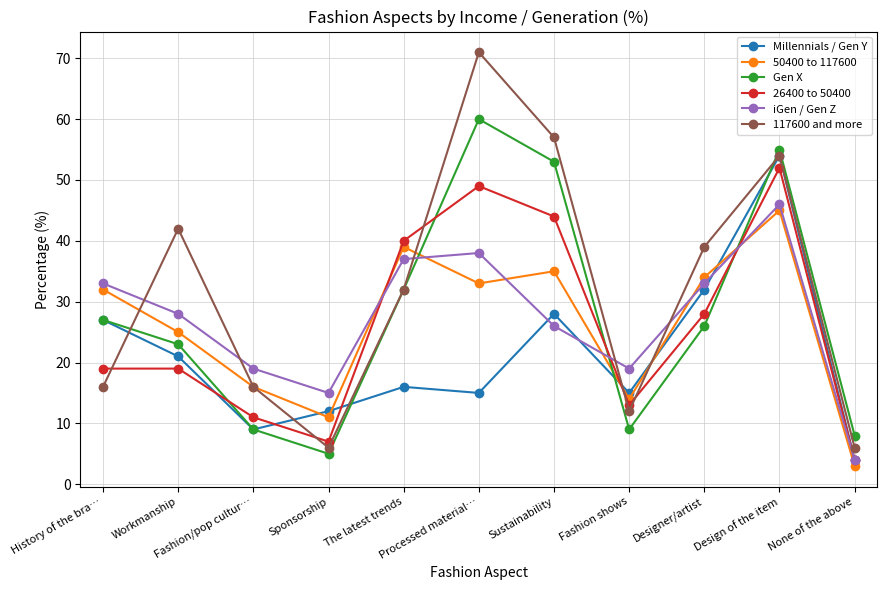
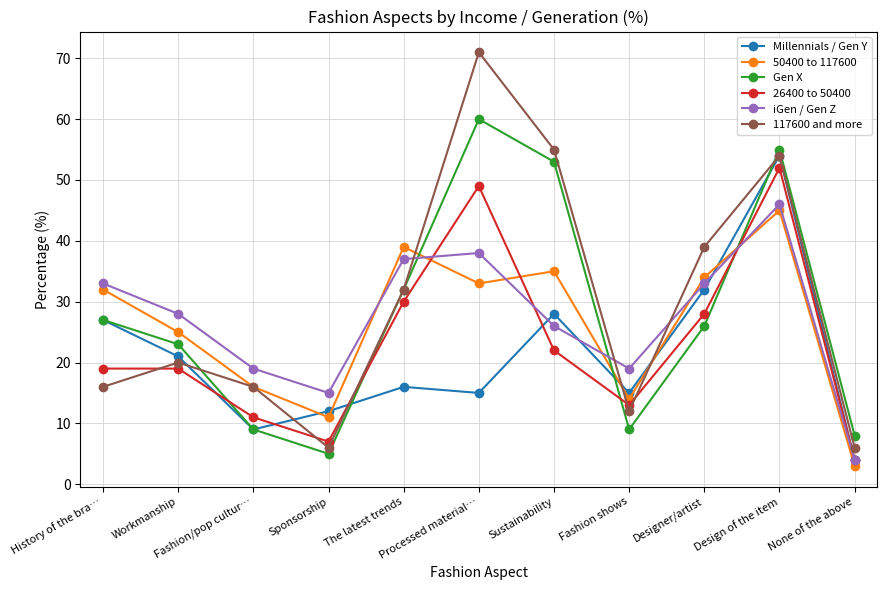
  {
    "Millennials / Gen Y": {
      "Workmanship": 21,
      "Sponsorship": 12,
      "The latest trends": 16,
      "Processed material…": 15,
      "Sustainability": 28,
      "Fashion shows": 15,
      "Designer/artist": 32
    },
    "50400 to 117600": {
      "History of the bra…": 32,
      "Workmanship": 25,
      "Sponsorship": 11,
      "The latest trends": 39,
      "Processed material…": 33,
      "Sustainability": 35,
      "Fashion shows": 14,
      "Designer/artist": 34,
      "Design of the item": 45,
      "None of the above": 3
    },
    "Gen X": {
      "Workmanship": 23,
      "Sponsorship": 5,
      "Processed material…": 60,
      "Sustainability": 53,
      "Fashion shows": 9,
      "Designer/artist": 26,
      "Design of the item": 55,
      "None of the above": 8
    },
    "26400 to 50400": {
      "History of the bra…": 19,
      "Workmanship": 19,
      "Fashion/pop cultur…": 11,
      "Sponsorship": 7,
-     "The latest trends": 40,
+     "The latest trends": 30,
      "Processed material…": 49,
-     "Sustainability": 44,
+     "Sustainability": 22,
      "Fashion shows": 13,
      "Designer/artist": 28,
      "Design of the item": 52
    },
    "iGen / Gen Z": {
      "History of the bra…": 33,
      "Workmanship": 28,
      "Fashion/pop cultur…": 19,
      "Sponsorship": 15,
      "The latest trends": 37,
      "Processed material…": 38,
      "Sustainability": 26,
      "Fashion shows": 19,
      "Designer/artist": 33,
      "Design of the item": 46
    },
    "117600 and more": {
      "History of the bra…": 16,
-     "Workmanship": 42,
+     "Workmanship": 20,
      "Sponsorship": 6,
      "Processed material…": 71,
-     "Sustainability": 57,
+     "Sustainability": 55,
      "Fashion shows": 12,
      "Designer/artist": 39,
      "None of the above": 6
    }
  }
